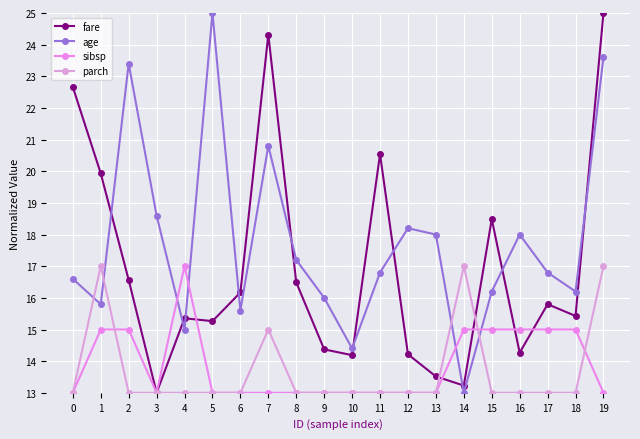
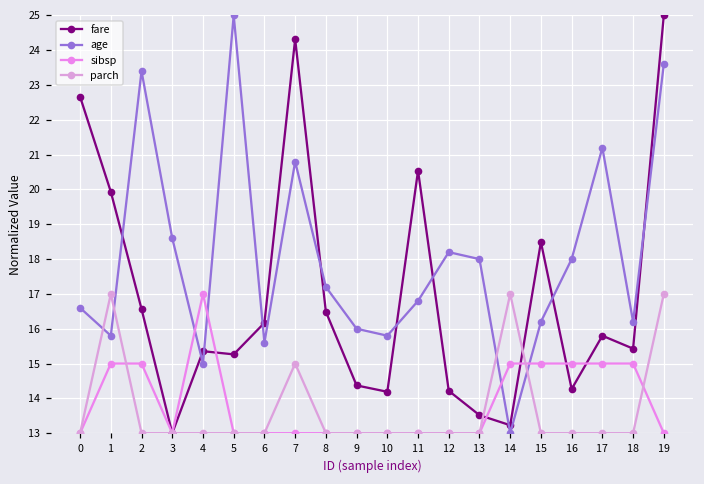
  {
    "fare": {
      "0": 22.7,
      "1": 19.9,
      "2": 16.6,
      "4": 15.4,
      "5": 15.3,
      "6": 16.2,
      "7": 24.3,
      "8": 16.5,
      "9": 14.4,
      "10": 14.2,
      "11": 20.5,
      "12": 14.2,
      "13": 13.5,
      "14": 13.2,
      "15": 18.5,
      "16": 14.3,
      "17": 15.8,
      "18": 15.4,
      "19": 25.0
    },
    "age": {
      "0": 16.6,
      "1": 15.8,
      "2": 23.4,
      "3": 18.6,
      "4": 15.0,
      "5": 25.0,
      "6": 15.6,
      "7": 20.8,
      "8": 17.2,
      "9": 16.0,
-     "10": 14.4,
+     "10": 15.8,
      "11": 16.8,
      "12": 18.2,
      "13": 18.0,
      "14": 13.0,
      "15": 16.2,
      "16": 18.0,
-     "17": 16.8,
+     "17": 21.2,
      "18": 16.2,
      "19": 23.6
    }
  }
